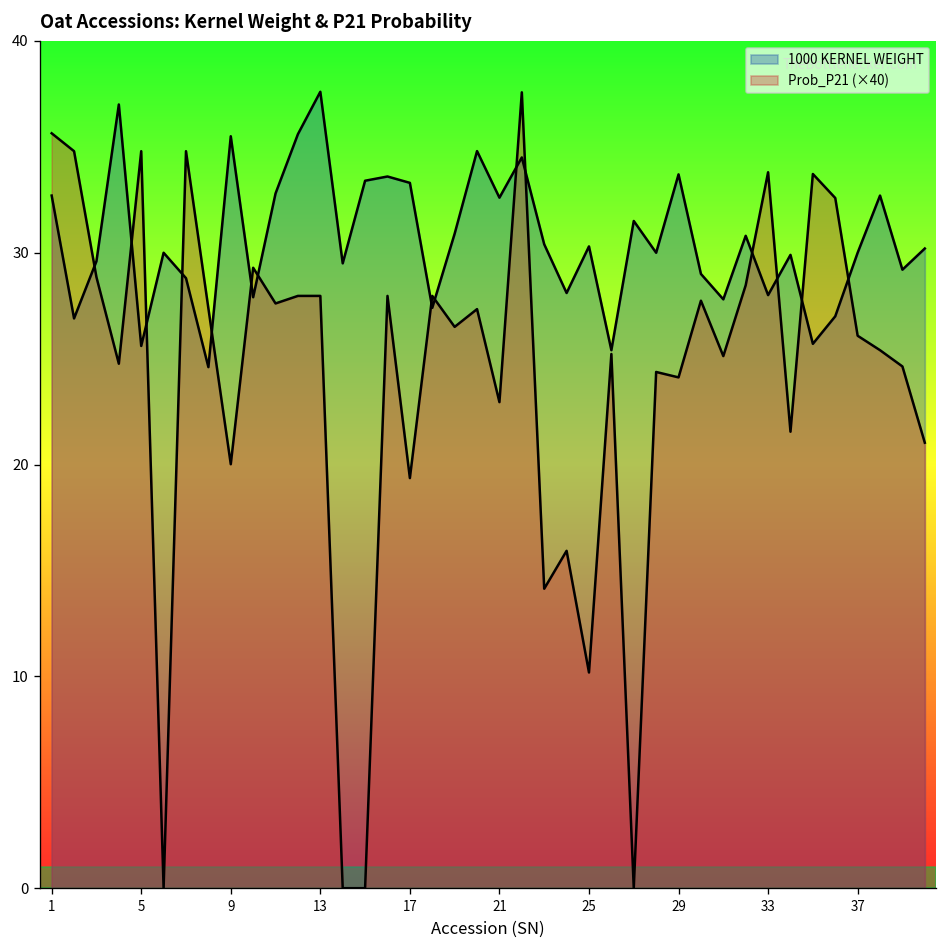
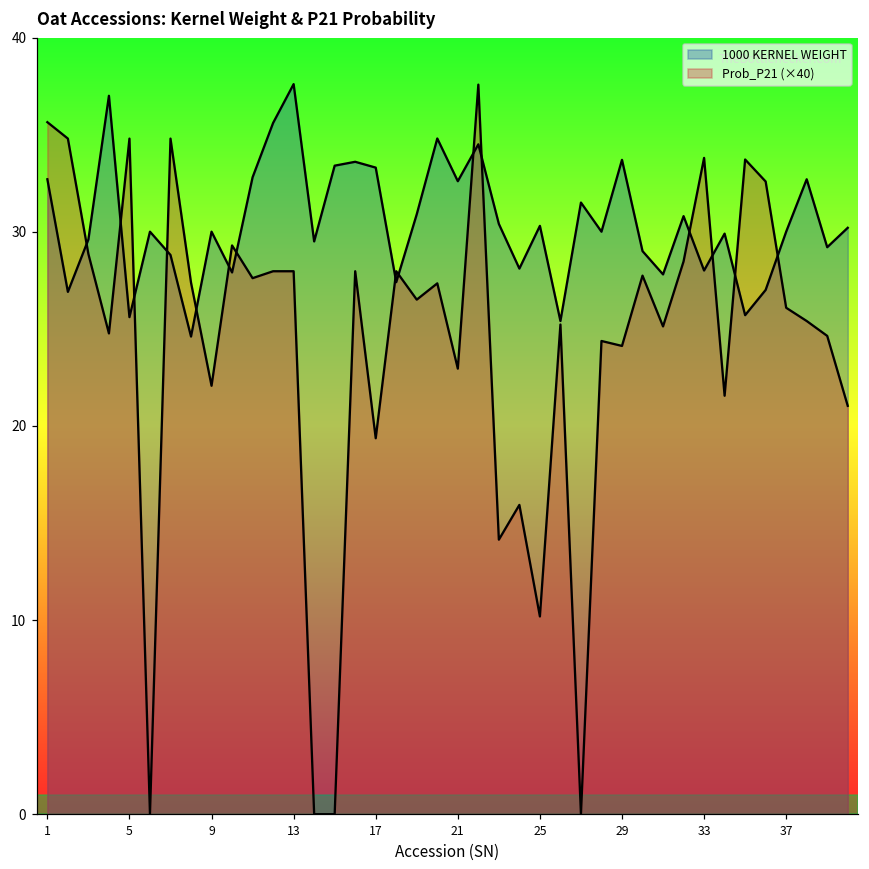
  {
    "1000 KERNEL WEIGHT": {
      "1": 32.7,
      "5": 25.6,
-     "9": 35.5,
+     "9": 30.0,
      "13": 37.6,
      "17": 33.3,
      "21": 32.6,
      "25": 30.3,
      "29": 33.7,
      "33": 28.0,
      "37": 30.0
    },
    "Prob_P21 (×40)": {
      "1": 35.6,
      "5": 34.8,
-     "9": 20.0,
+     "9": 22.1,
      "13": 28.0,
      "17": 19.4,
      "21": 22.9,
      "25": 10.2,
      "29": 24.1,
      "33": 33.8,
      "37": 26.1
    }
  }
